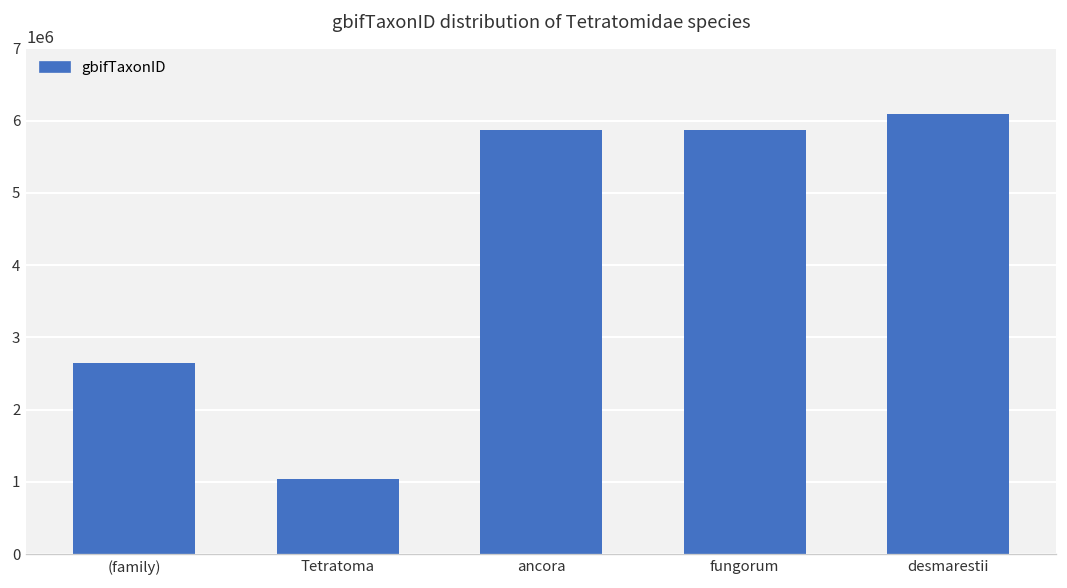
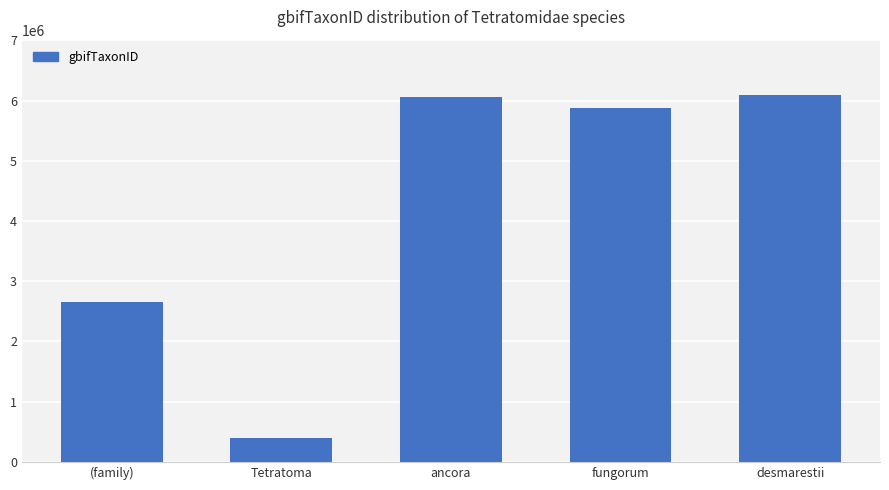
  {
    "(family)": 2600000,
-   "Tetratoma": 1000000,
-   "ancora": 5900000,
+   "Tetratoma": 400000,
+   "ancora": 6100000,
    "fungorum": 5900000,
    "desmarestii": 6100000
  }
